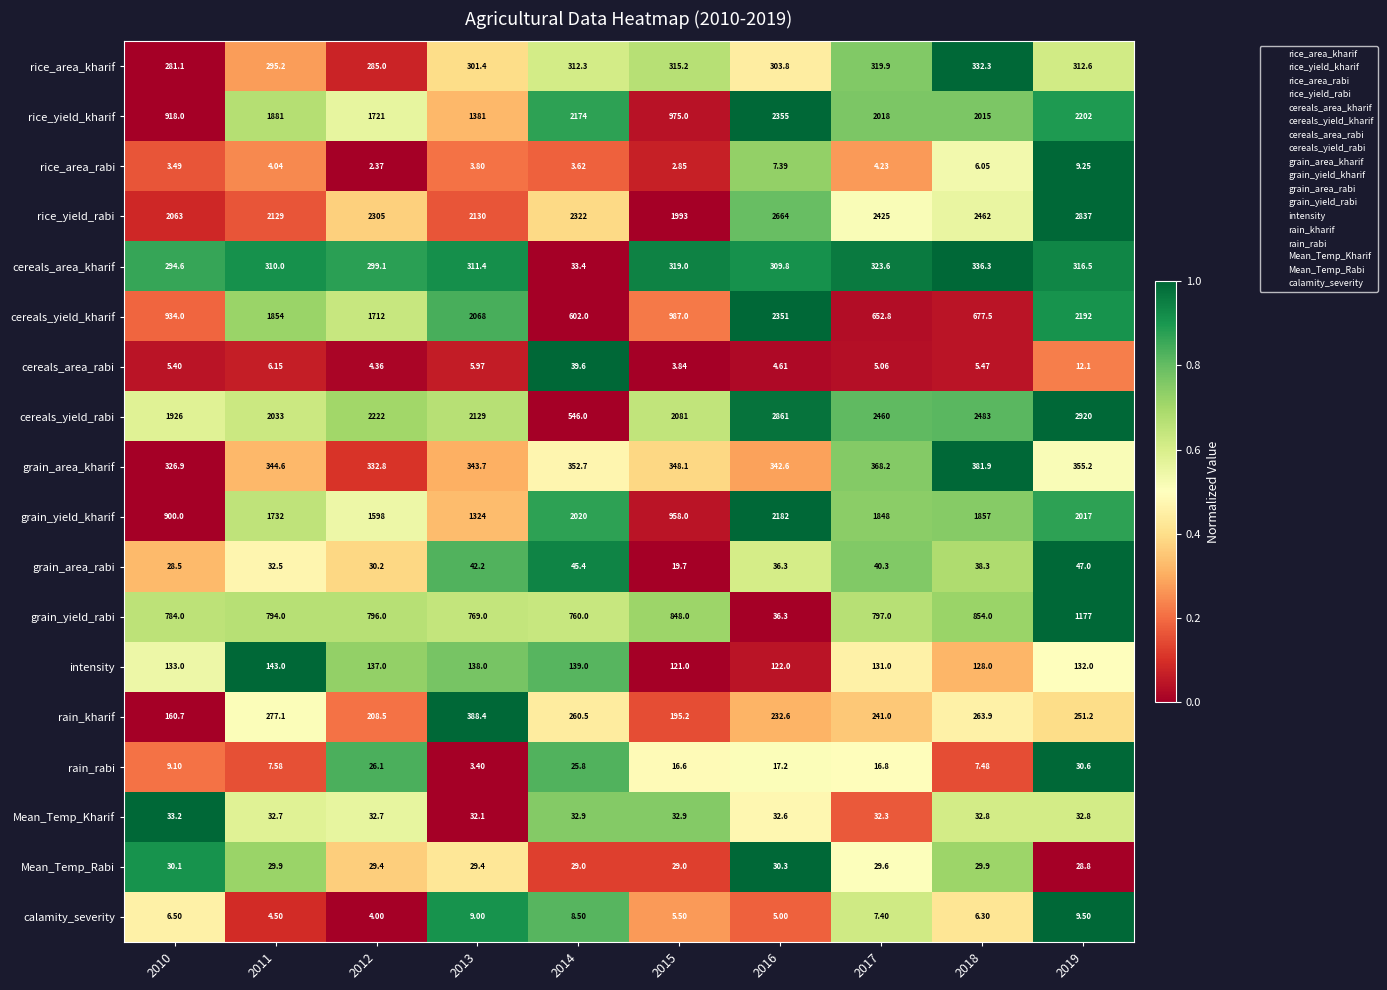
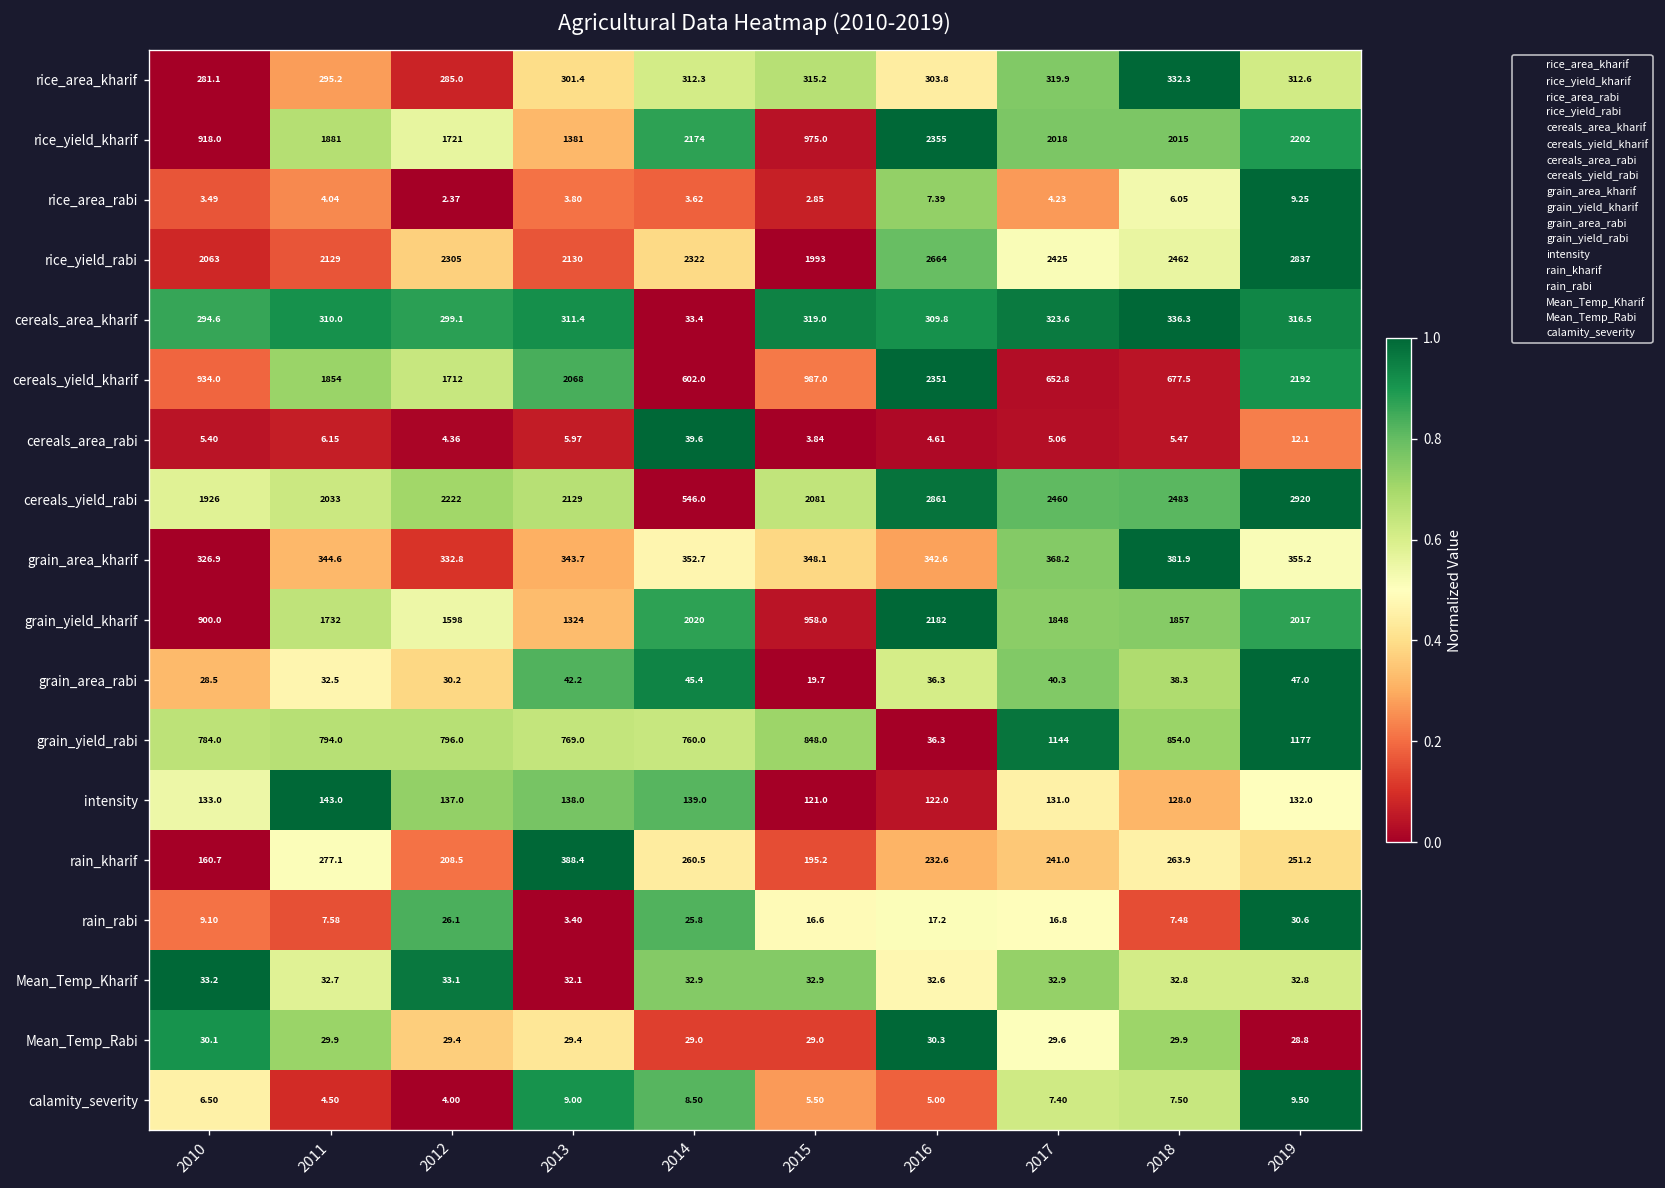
  {
    "rice_area_kharif": {
      "2010": 281.1,
      "2011": 295.2,
      "2012": 285.0,
      "2013": 301.4,
      "2014": 312.3,
      "2015": 315.2,
      "2016": 303.8,
      "2017": 319.9,
      "2018": 332.3,
      "2019": 312.6
    },
    "rice_yield_kharif": {
      "2010": 918.0,
      "2011": 1881,
      "2012": 1721,
      "2013": 1381,
      "2014": 2174,
      "2015": 975.0,
      "2016": 2355,
      "2017": 2018,
      "2018": 2015,
      "2019": 2202
    },
    "rice_area_rabi": {
      "2010": 3.49,
      "2011": 4.04,
      "2012": 2.37,
      "2013": 3.80,
      "2014": 3.62,
      "2015": 2.85,
      "2016": 7.39,
      "2017": 4.23,
      "2018": 6.05,
      "2019": 9.25
    },
    "rice_yield_rabi": {
      "2010": 2063,
      "2011": 2129,
      "2012": 2305,
      "2013": 2130,
      "2014": 2322,
      "2015": 1993,
      "2016": 2664,
      "2017": 2425,
      "2018": 2462,
      "2019": 2837
    },
    "cereals_area_kharif": {
      "2010": 294.6,
      "2011": 310.0,
      "2012": 299.1,
      "2013": 311.4,
      "2014": 33.4,
      "2015": 319.0,
      "2016": 309.8,
      "2017": 323.6,
      "2018": 336.3,
      "2019": 316.5
    },
    "cereals_yield_kharif": {
      "2010": 934.0,
      "2011": 1854,
      "2012": 1712,
      "2013": 2068,
      "2014": 602.0,
      "2015": 987.0,
      "2016": 2351,
      "2017": 652.8,
      "2018": 677.5,
      "2019": 2192
    },
    "cereals_area_rabi": {
      "2010": 5.40,
      "2011": 6.15,
      "2012": 4.36,
      "2013": 5.97,
      "2014": 39.6,
      "2015": 3.84,
      "2016": 4.61,
      "2017": 5.06,
      "2018": 5.47,
      "2019": 12.1
    },
    "cereals_yield_rabi": {
      "2010": 1926,
      "2011": 2033,
      "2012": 2222,
      "2013": 2129,
      "2014": 546.0,
      "2015": 2081,
      "2016": 2861,
      "2017": 2460,
      "2018": 2483,
      "2019": 2920
    },
    "grain_area_kharif": {
      "2010": 326.9,
      "2011": 344.6,
      "2012": 332.8,
      "2013": 343.7,
      "2014": 352.7,
      "2015": 348.1,
      "2016": 342.6,
      "2017": 368.2,
      "2018": 381.9,
      "2019": 355.2
    },
    "grain_yield_kharif": {
      "2010": 900.0,
      "2011": 1732,
      "2012": 1598,
      "2013": 1324,
      "2014": 2020,
      "2015": 958.0,
      "2016": 2182,
      "2017": 1848,
      "2018": 1857,
      "2019": 2017
    },
    "grain_area_rabi": {
      "2010": 28.5,
      "2011": 32.5,
      "2012": 30.2,
      "2013": 42.2,
      "2014": 45.4,
      "2015": 19.7,
      "2016": 36.3,
      "2017": 40.3,
      "2018": 38.3,
      "2019": 47.0
    },
    "grain_yield_rabi": {
      "2010": 784.0,
      "2011": 794.0,
      "2012": 796.0,
      "2013": 769.0,
      "2014": 760.0,
      "2015": 848.0,
      "2016": 36.3,
-     "2017": 797.0,
+     "2017": 1144,
      "2018": 854.0,
      "2019": 1177
    },
    "intensity": {
      "2010": 133.0,
      "2011": 143.0,
      "2012": 137.0,
      "2013": 138.0,
      "2014": 139.0,
      "2015": 121.0,
      "2016": 122.0,
      "2017": 131.0,
      "2018": 128.0,
      "2019": 132.0
    },
    "rain_kharif": {
      "2010": 160.7,
      "2011": 277.1,
      "2012": 208.5,
      "2013": 388.4,
      "2014": 260.5,
      "2015": 195.2,
      "2016": 232.6,
      "2017": 241.0,
      "2018": 263.9,
      "2019": 251.2
    },
    "rain_rabi": {
      "2010": 9.10,
      "2011": 7.58,
      "2012": 26.1,
      "2013": 3.40,
      "2014": 25.8,
      "2015": 16.6,
      "2016": 17.2,
      "2017": 16.8,
      "2018": 7.48,
      "2019": 30.6
    },
    "Mean_Temp_Kharif": {
      "2010": 33.2,
      "2011": 32.7,
-     "2012": 32.7,
+     "2012": 33.1,
      "2013": 32.1,
      "2014": 32.9,
      "2015": 32.9,
      "2016": 32.6,
-     "2017": 32.3,
+     "2017": 32.9,
      "2018": 32.8,
      "2019": 32.8
    },
    "Mean_Temp_Rabi": {
      "2010": 30.1,
      "2011": 29.9,
      "2012": 29.4,
      "2013": 29.4,
      "2014": 29.0,
      "2015": 29.0,
      "2016": 30.3,
      "2017": 29.6,
      "2018": 29.9,
      "2019": 28.8
    },
    "calamity_severity": {
      "2010": 6.50,
      "2011": 4.50,
      "2012": 4.00,
      "2013": 9.00,
      "2014": 8.50,
      "2015": 5.50,
      "2016": 5.00,
      "2017": 7.40,
-     "2018": 6.30,
+     "2018": 7.50,
      "2019": 9.50
    }
  }
